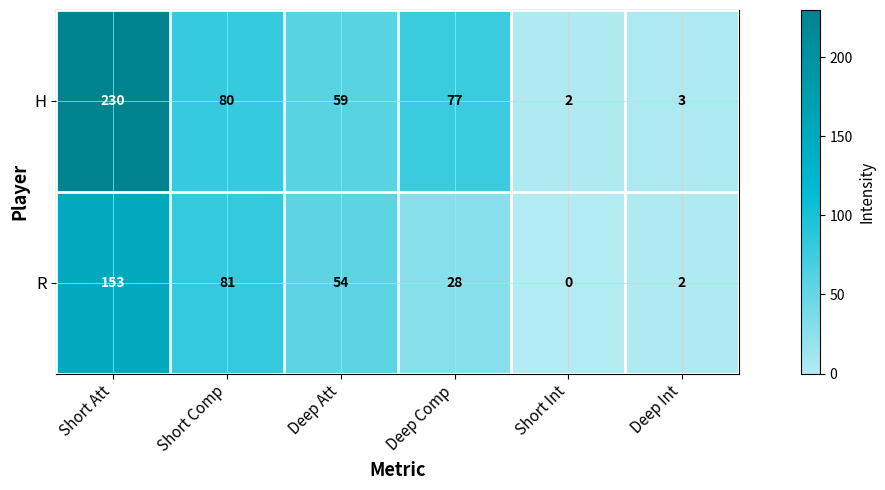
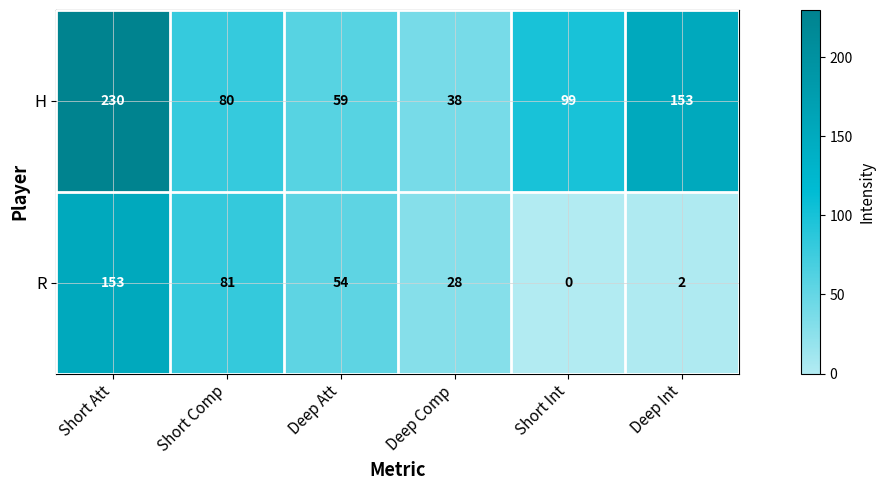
  {
    "H": {
      "Short Att": 230,
      "Short Comp": 80,
      "Deep Att": 59,
-     "Deep Comp": 77,
-     "Short Int": 2,
-     "Deep Int": 3
+     "Deep Comp": 38,
+     "Short Int": 99,
+     "Deep Int": 153
    },
    "R": {
      "Short Att": 153,
      "Short Comp": 81,
      "Deep Att": 54,
      "Deep Comp": 28,
      "Short Int": 0,
      "Deep Int": 2
    }
  }
